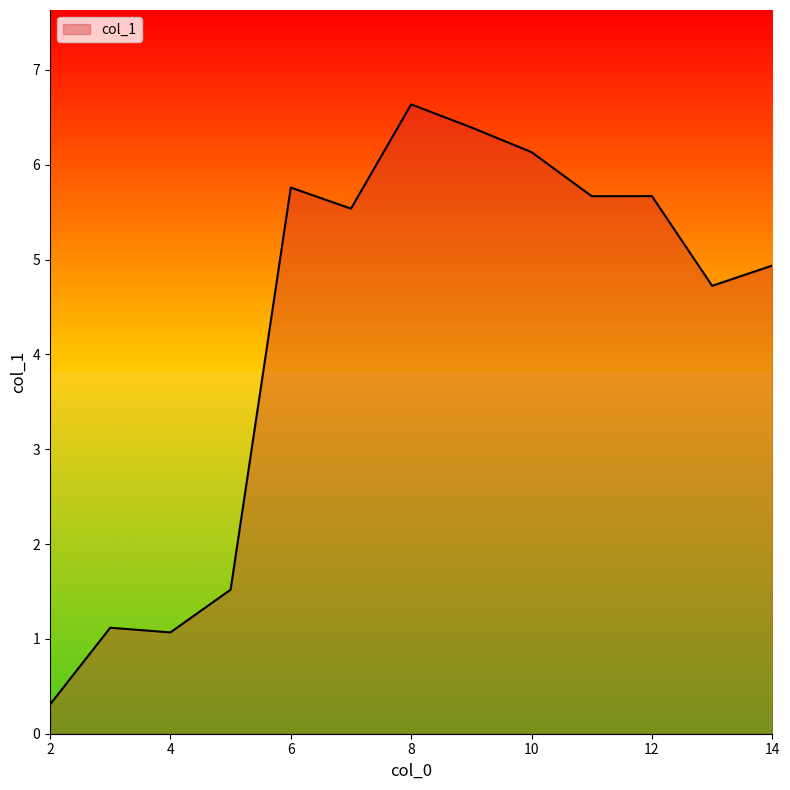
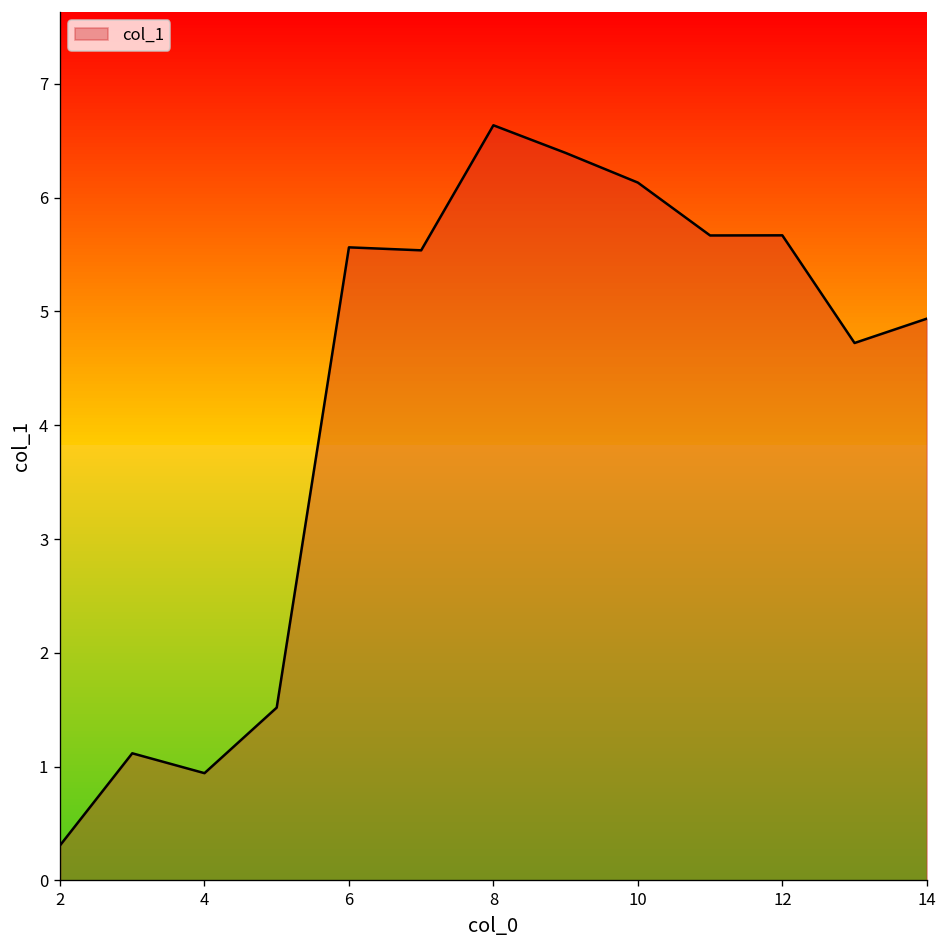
  {
    "2": 0.3,
-   "4": 1.1,
-   "6": 5.8,
+   "4": 0.9,
+   "6": 5.6,
    "8": 6.6,
    "10": 6.1,
    "12": 5.7,
    "14": 4.9
  }
